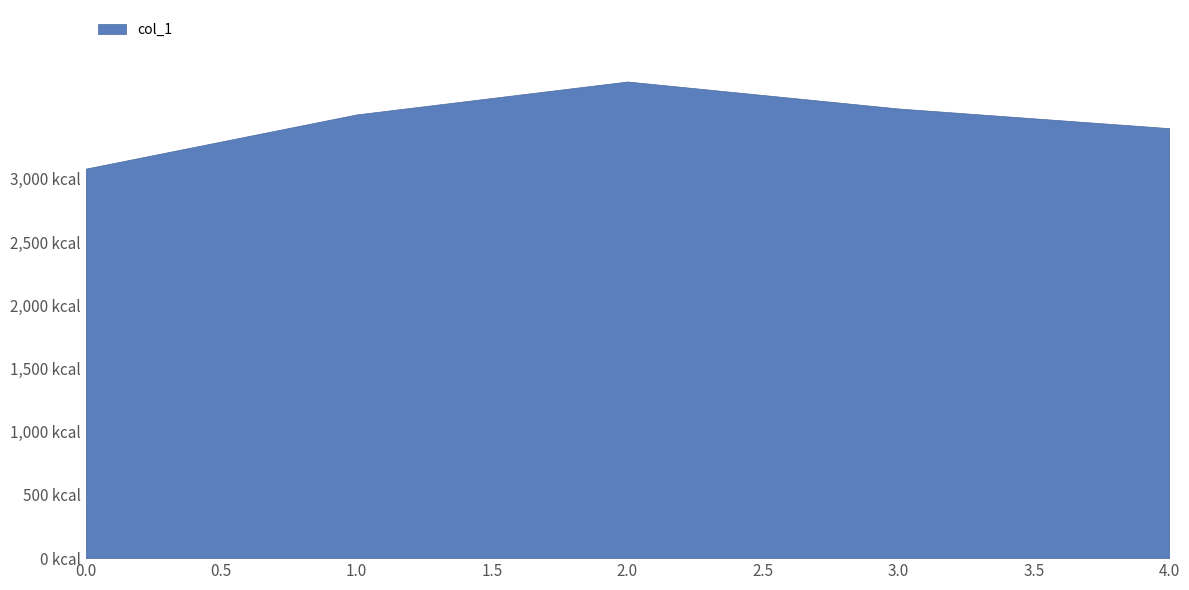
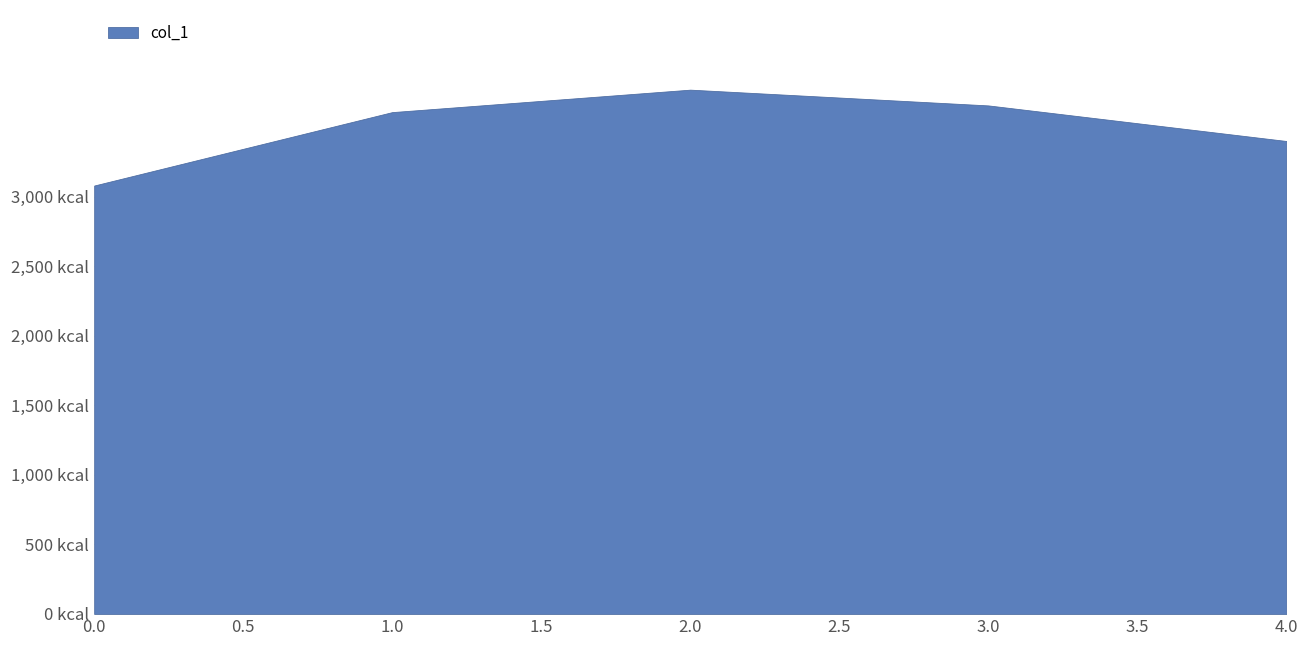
  {
    "0.0": "3,080 kcal",
-   "1.0": "3,510 kcal",
+   "1.0": "3,610 kcal",
    "2.0": "3,770 kcal",
-   "3.0": "3,560 kcal",
+   "3.0": "3,660 kcal",
    "4.0": "3,400 kcal"
  }
